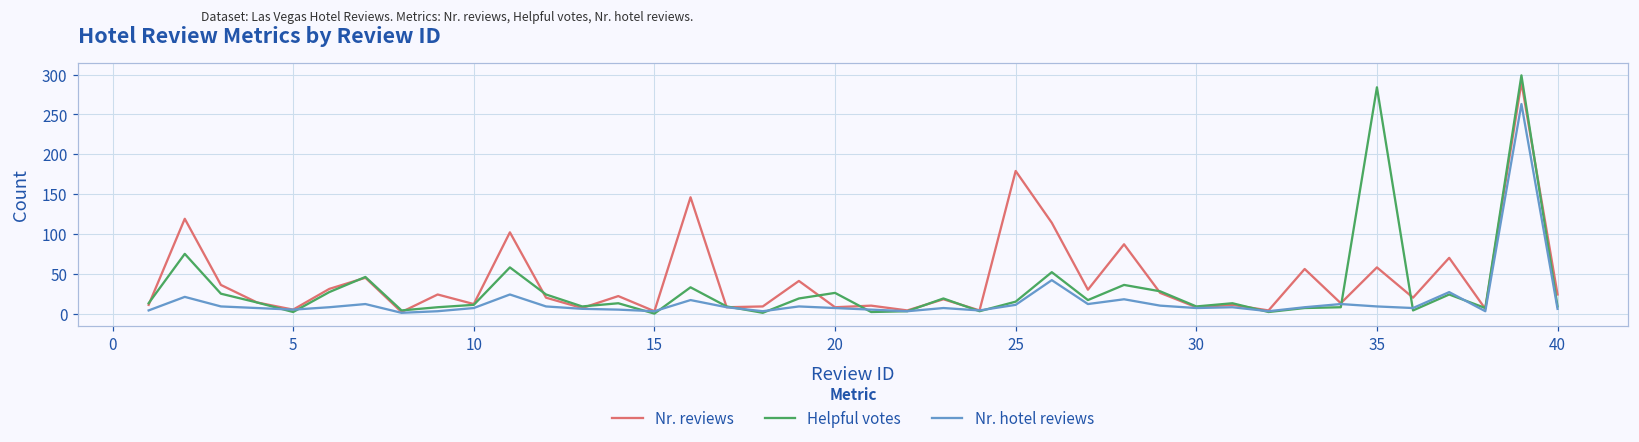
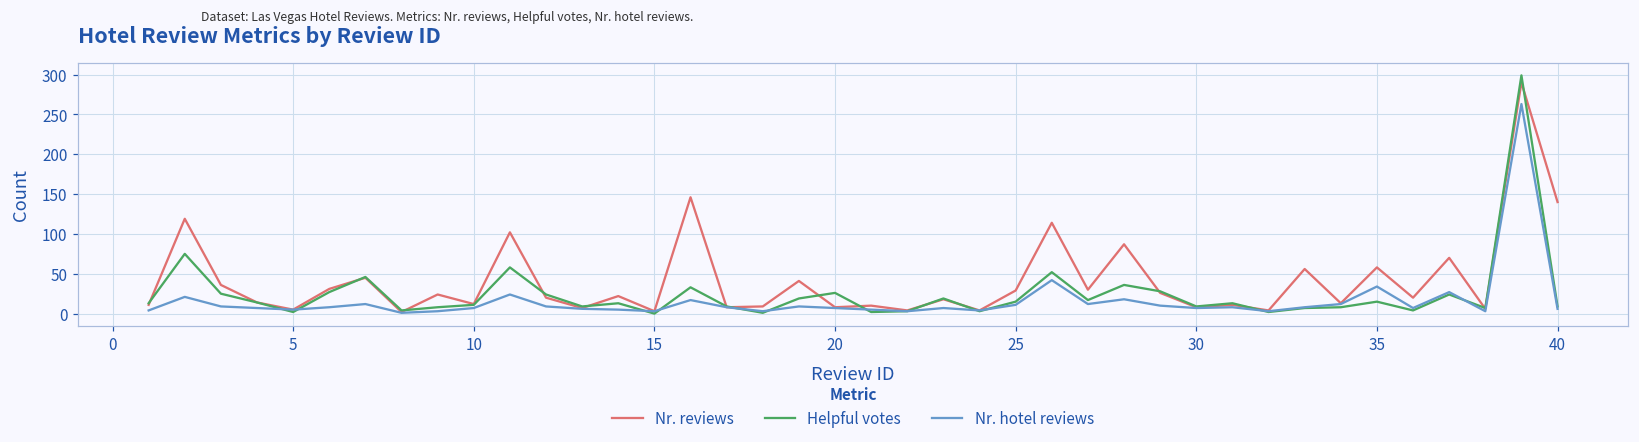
  {
    "Nr. reviews": {
-     "25": 180,
+     "25": 30,
      "35": 60,
-     "40": 20
+     "40": 140
    },
    "Helpful votes": {
      "20": 30,
      "25": 20,
-     "35": 280
+     "35": 20
    },
    "Nr. hotel reviews": {
      "10": 10,
      "25": 10,
-     "35": 10
+     "35": 30
    }
  }
